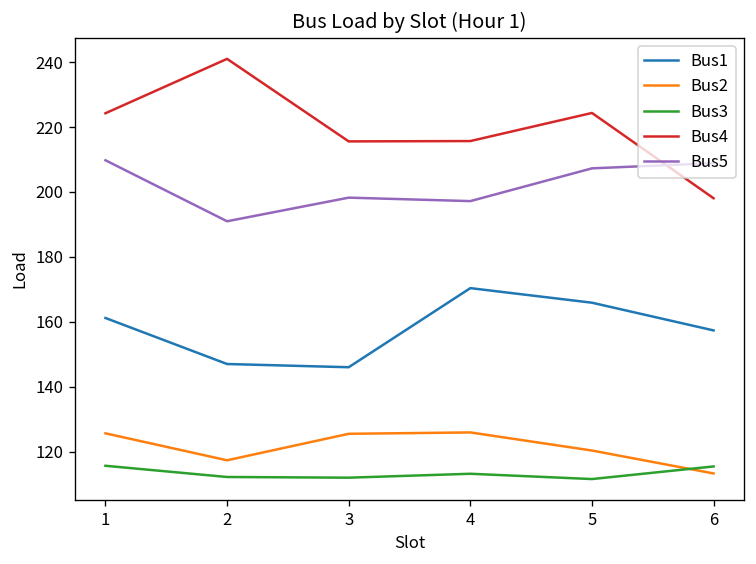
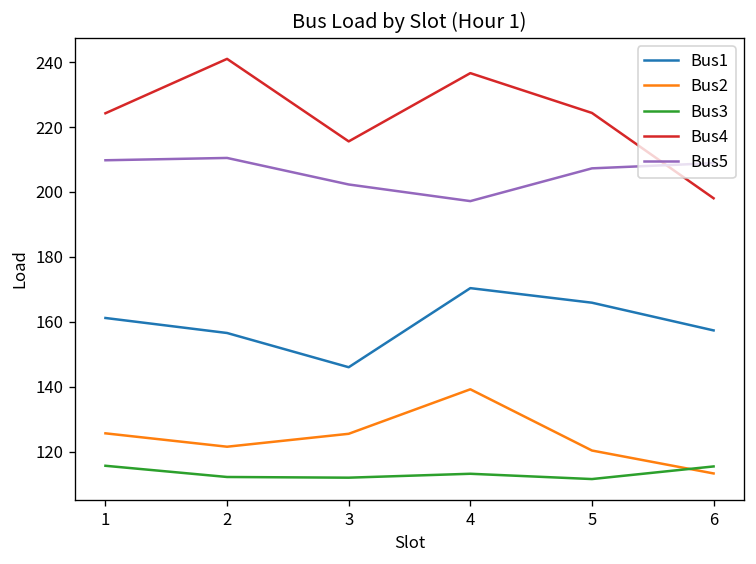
  {
    "Bus1": {
      "1": 161,
-     "2": 147,
+     "2": 157,
      "3": 146,
      "4": 170,
      "5": 166,
      "6": 157
    },
    "Bus2": {
      "1": 126,
-     "2": 117,
+     "2": 121,
      "3": 125,
-     "4": 126,
+     "4": 139,
      "5": 120,
      "6": 113
    },
    "Bus3": {
      "1": 116,
      "2": 112,
      "3": 112,
      "4": 113,
      "5": 112,
      "6": 115
    },
    "Bus4": {
      "1": 224,
      "2": 241,
      "3": 216,
-     "4": 216,
+     "4": 237,
      "5": 224,
      "6": 198
    },
    "Bus5": {
      "1": 210,
-     "2": 191,
-     "3": 198,
+     "2": 210,
+     "3": 202,
      "4": 197,
      "5": 207
    }
  }
